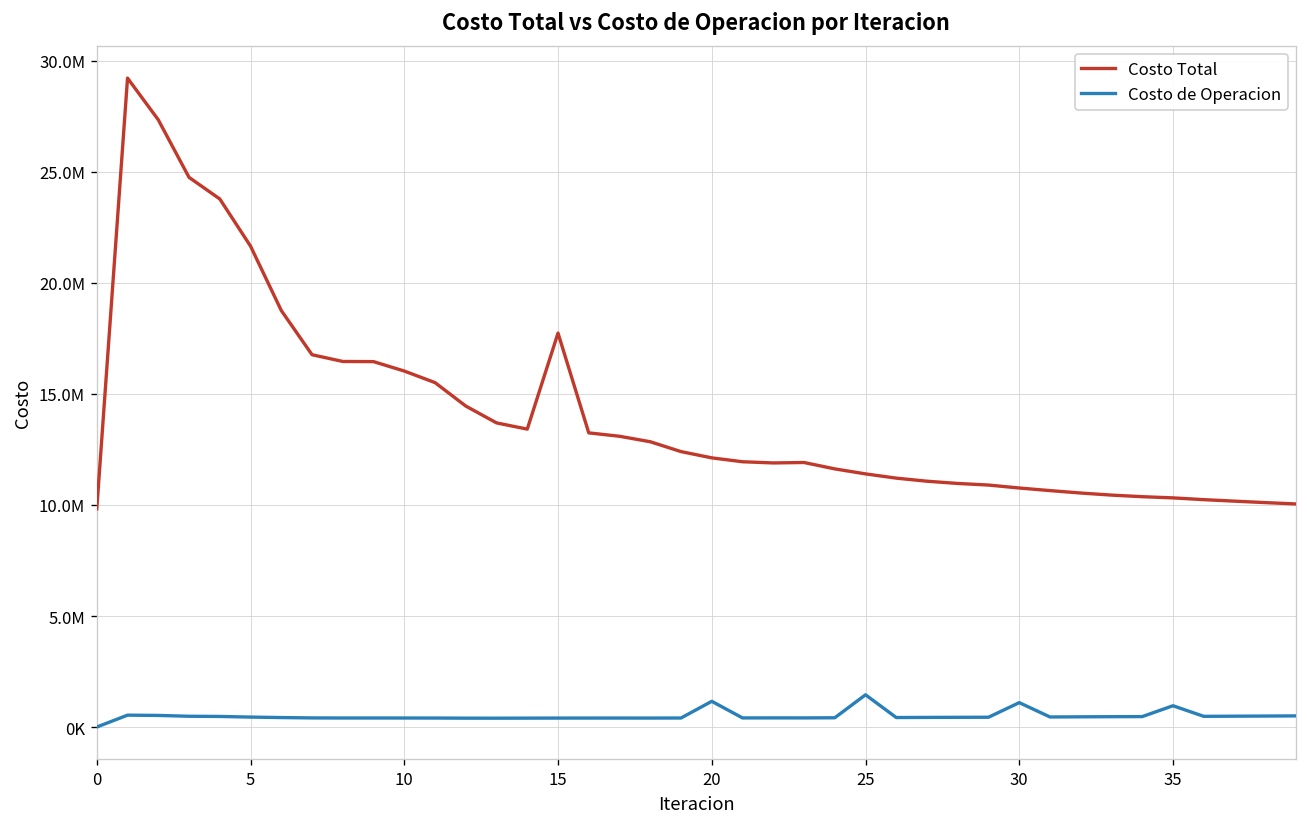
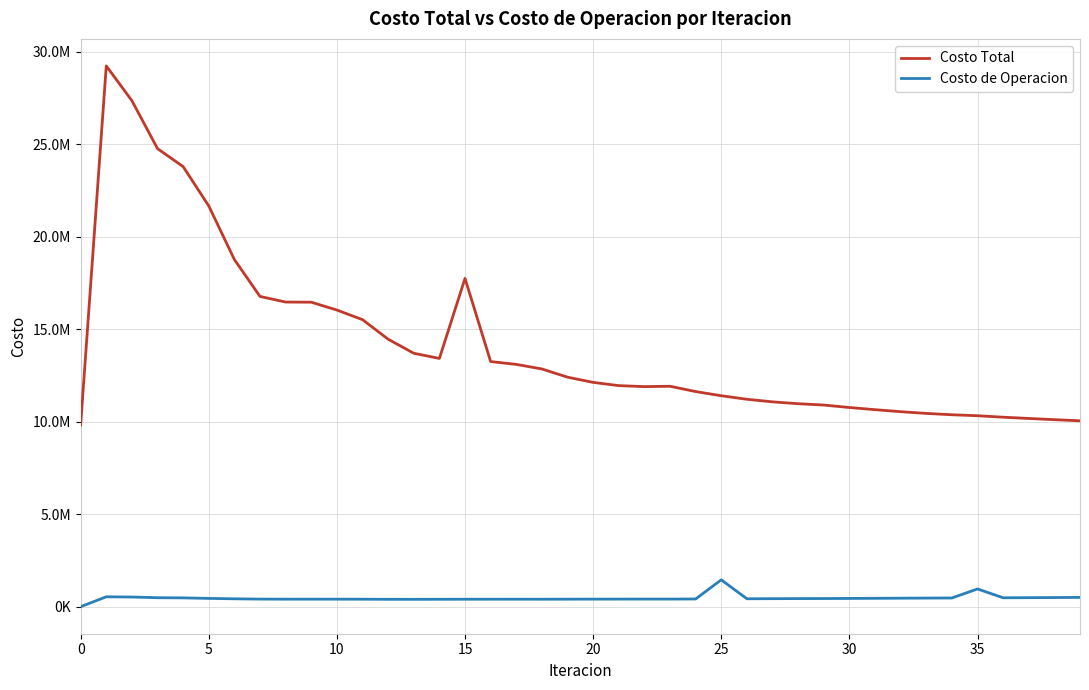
  {
    "Costo Total": {
      "0": 9800000,
      "5": 21700000,
      "10": 16000000,
      "15": 17700000,
      "20": 12100000,
      "25": 11400000,
      "30": 10800000,
      "35": 10300000
    },
    "Costo de Operacion": {
      "0": 0,
      "5": 400000,
      "10": 400000,
      "15": 400000,
-     "20": 1200000,
+     "20": 400000,
      "25": 1500000,
-     "30": 1100000,
+     "30": 400000,
      "35": 1000000
    }
  }
